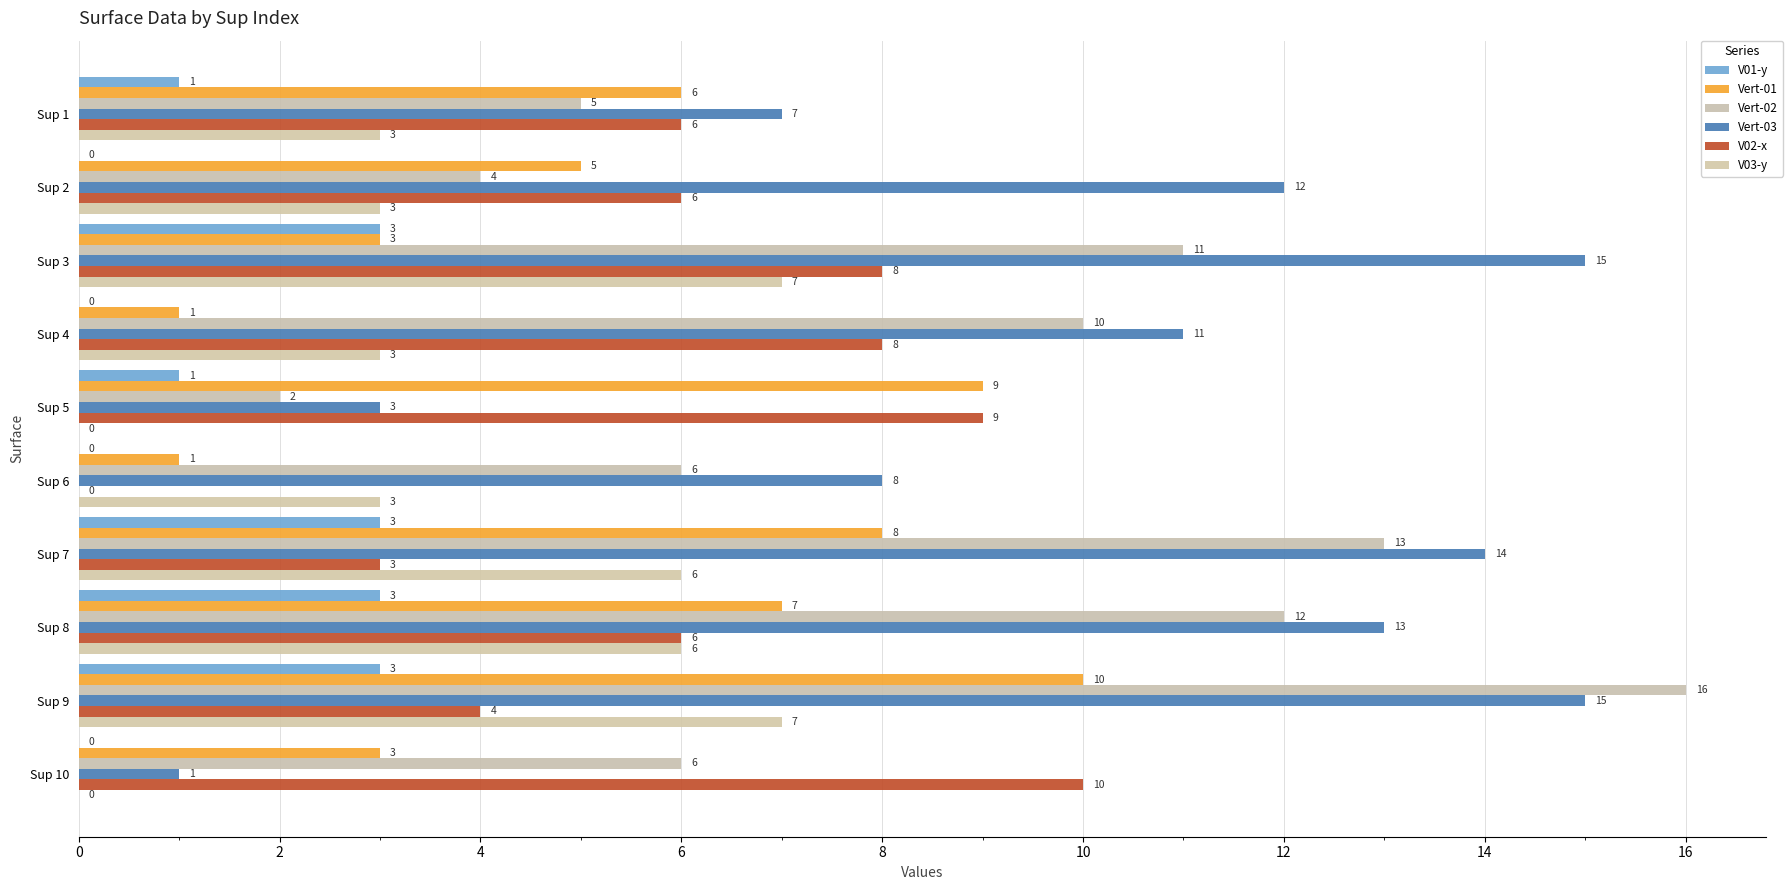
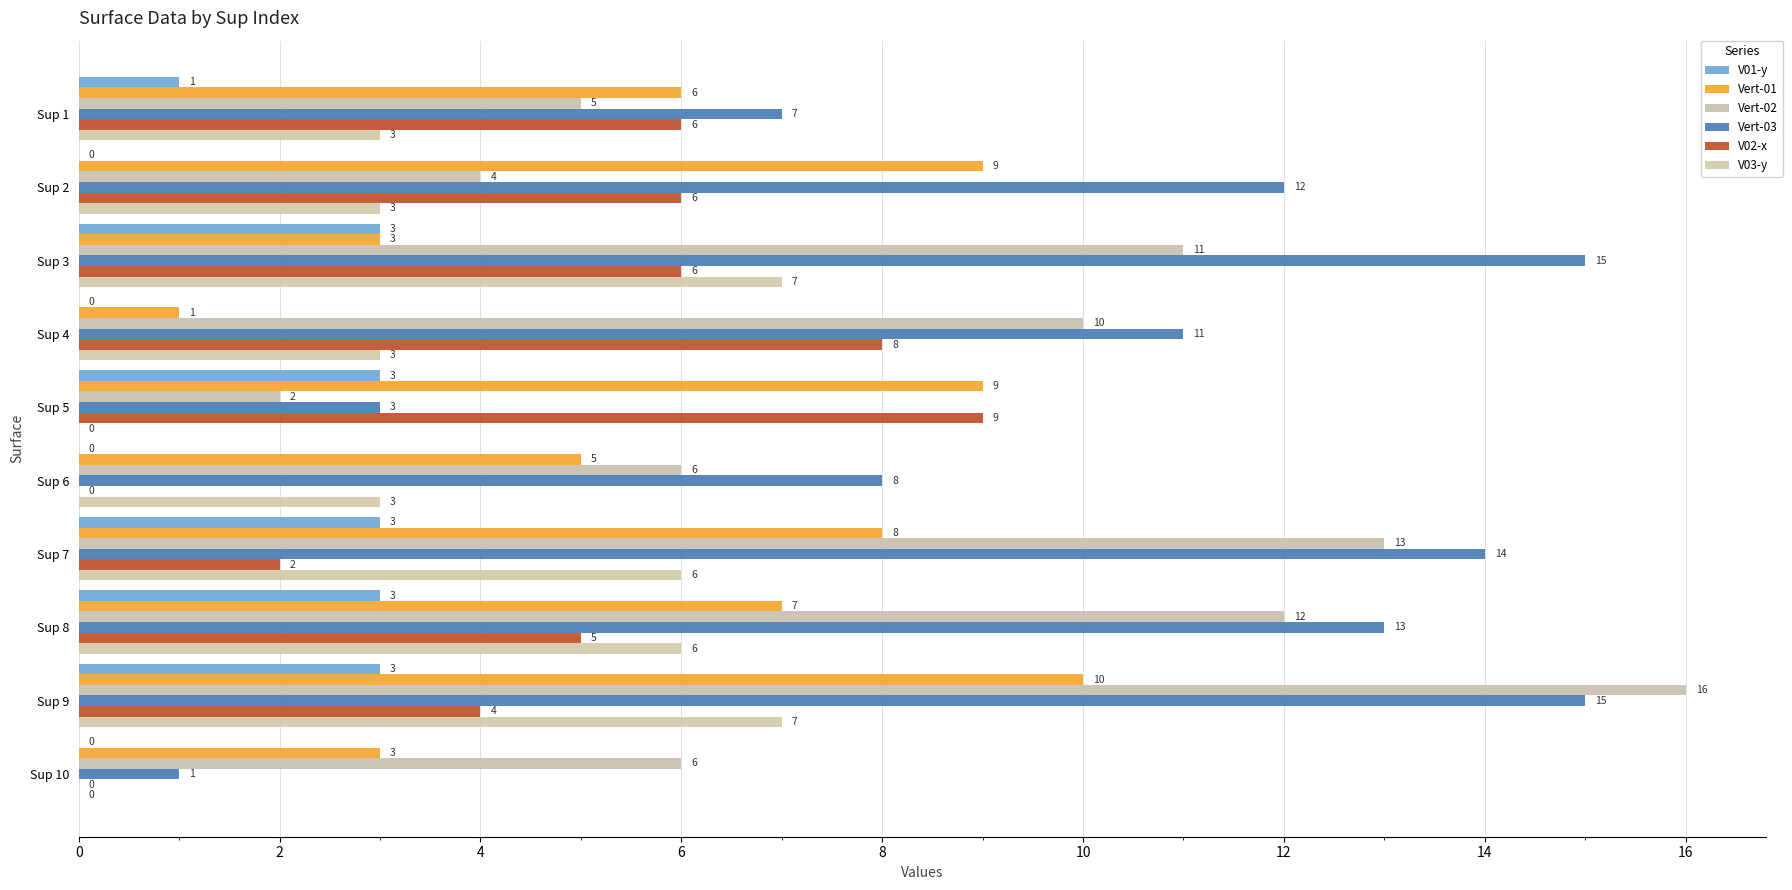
  {
    "V01-y": {
      "Sup 1": 1,
      "Sup 2": 0,
      "Sup 3": 3,
      "Sup 4": 0,
-     "Sup 5": 1,
+     "Sup 5": 3,
      "Sup 6": 0,
      "Sup 7": 3,
      "Sup 8": 3,
      "Sup 9": 3,
      "Sup 10": 0
    },
    "Vert-01": {
      "Sup 1": 6,
-     "Sup 2": 5,
+     "Sup 2": 9,
      "Sup 3": 3,
      "Sup 4": 1,
      "Sup 5": 9,
-     "Sup 6": 1,
+     "Sup 6": 5,
      "Sup 7": 8,
      "Sup 8": 7,
      "Sup 9": 10,
      "Sup 10": 3
    },
    "Vert-03": {
      "Sup 1": 7,
      "Sup 2": 12,
      "Sup 3": 15,
      "Sup 4": 11,
      "Sup 5": 3,
      "Sup 6": 8,
      "Sup 7": 14,
      "Sup 8": 13,
      "Sup 9": 15,
      "Sup 10": 1
    },
    "V02-x": {
      "Sup 1": 6,
      "Sup 2": 6,
-     "Sup 3": 8,
+     "Sup 3": 6,
      "Sup 4": 8,
      "Sup 5": 9,
      "Sup 6": 0,
-     "Sup 7": 3,
-     "Sup 8": 6,
+     "Sup 7": 2,
+     "Sup 8": 5,
      "Sup 9": 4,
-     "Sup 10": 10
+     "Sup 10": 0
    }
  }
